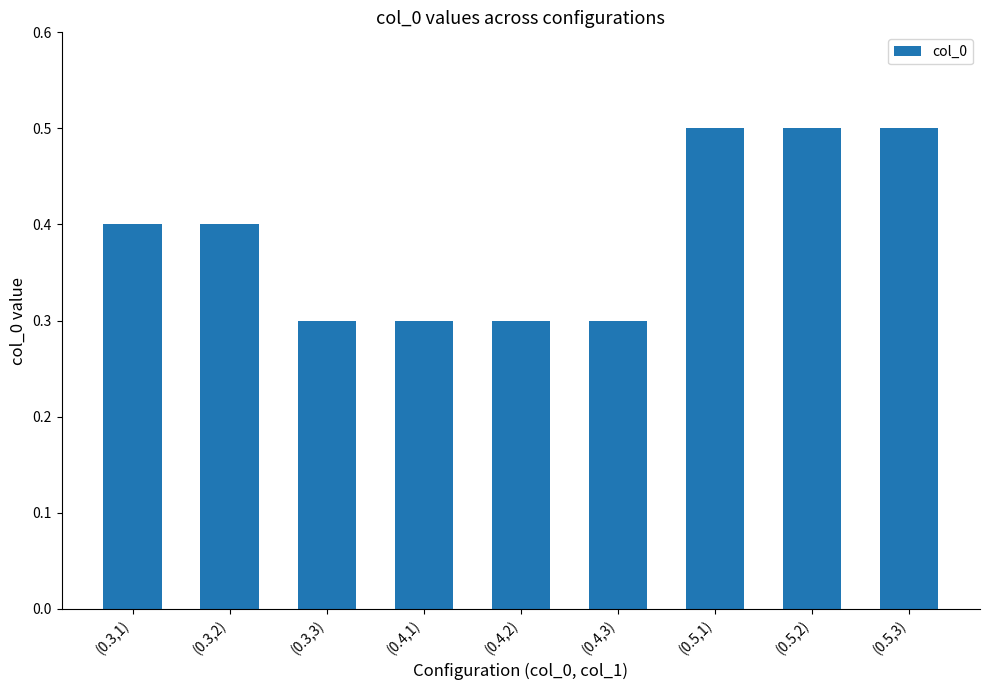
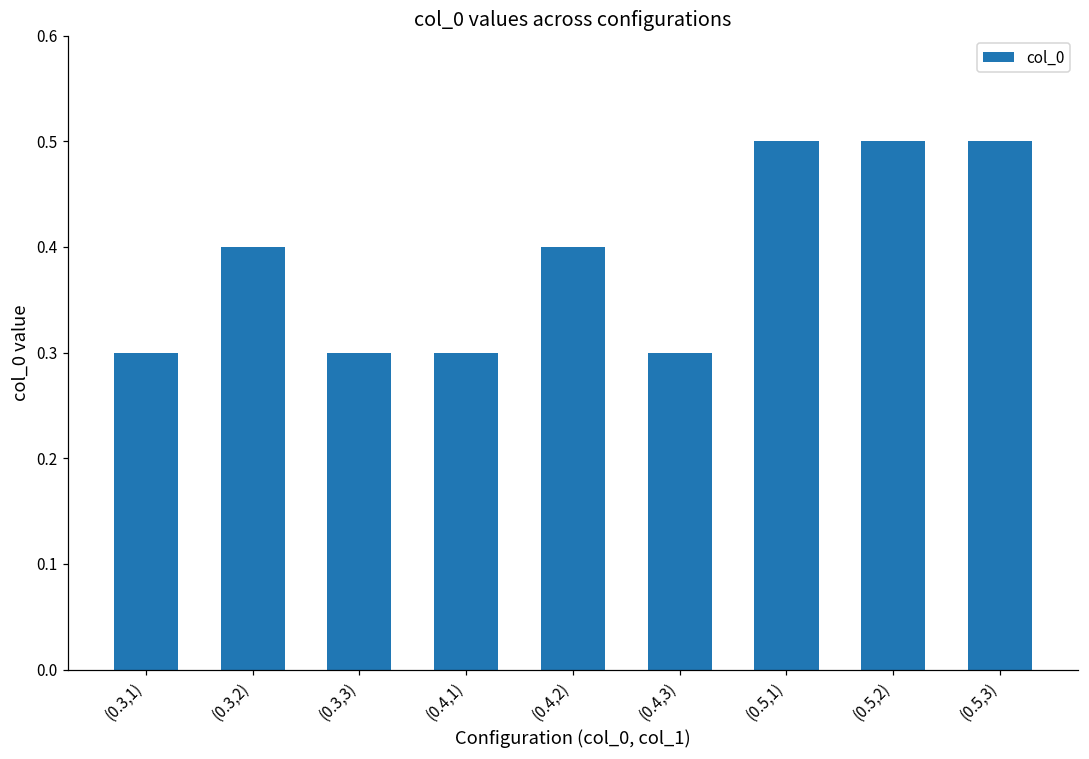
  {
-   "(0.3,1)": 0.4,
+   "(0.3,1)": 0.3,
    "(0.3,2)": 0.4,
    "(0.3,3)": 0.3,
    "(0.4,1)": 0.3,
-   "(0.4,2)": 0.3,
+   "(0.4,2)": 0.4,
    "(0.4,3)": 0.3,
    "(0.5,1)": 0.5,
    "(0.5,2)": 0.5,
    "(0.5,3)": 0.5
  }
